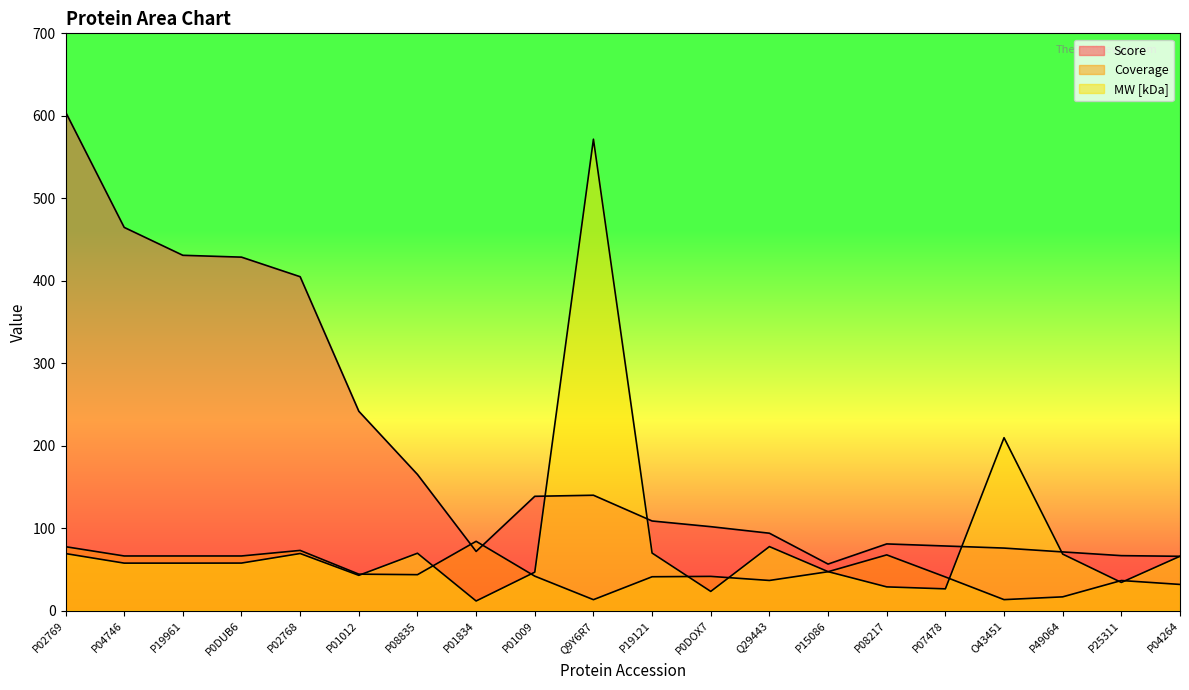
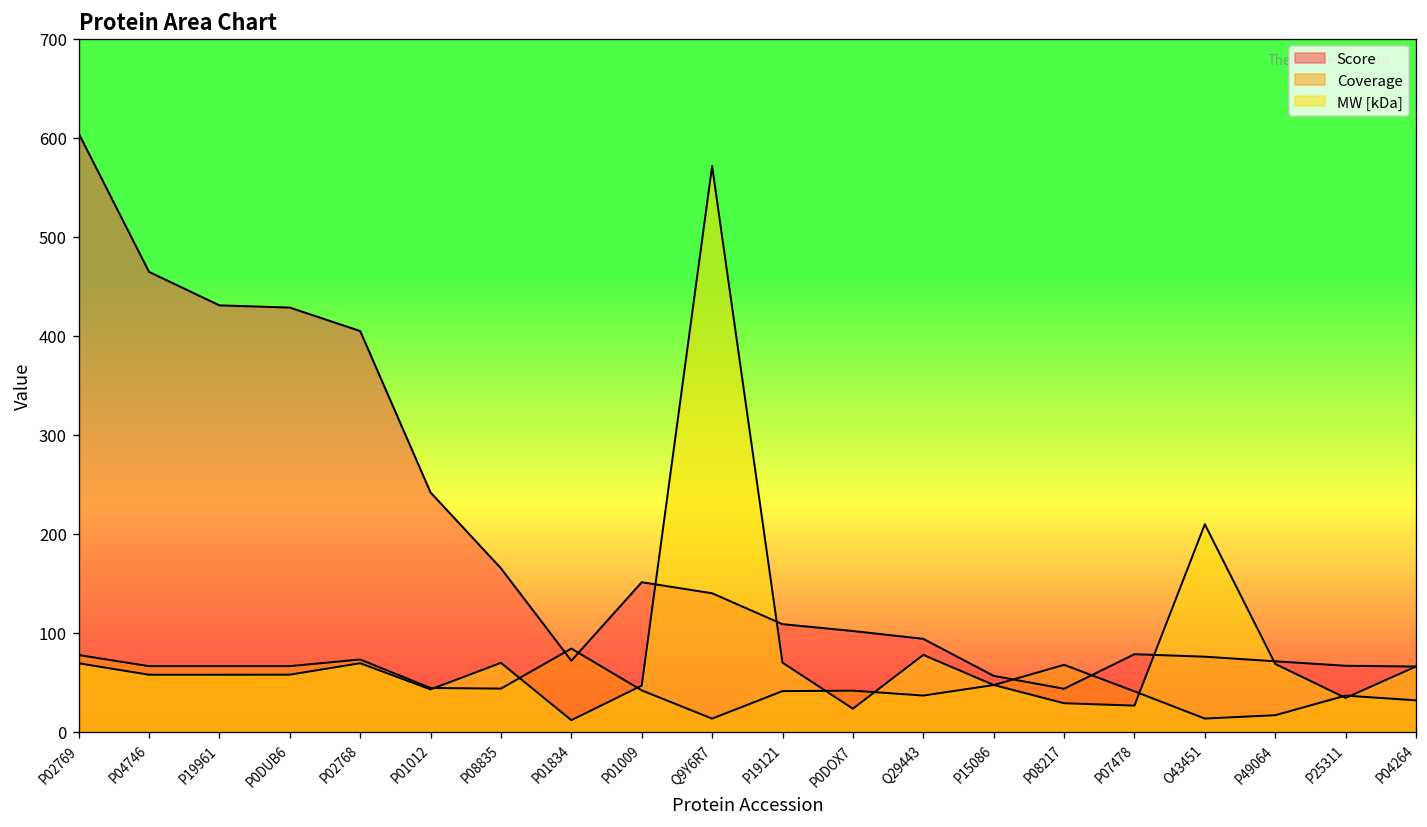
  {
    "Score": {
      "P02769": 600,
      "P04746": 460,
      "P19961": 430,
      "P0DUB6": 430,
      "P02768": 400,
      "P01012": 240,
      "P08835": 170,
      "P01834": 70,
-     "P01009": 140,
+     "P01009": 150,
      "Q9Y6R7": 140,
      "P19121": 110,
      "P0DOX7": 100,
      "Q29443": 90,
      "P15086": 60,
-     "P08217": 80,
+     "P08217": 40,
      "P07478": 80,
      "O43451": 80,
      "P25311": 70
    }
  }
